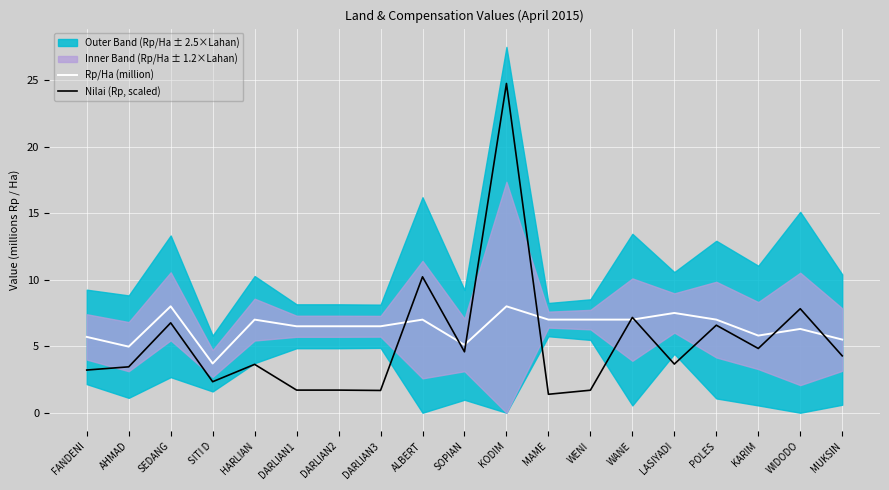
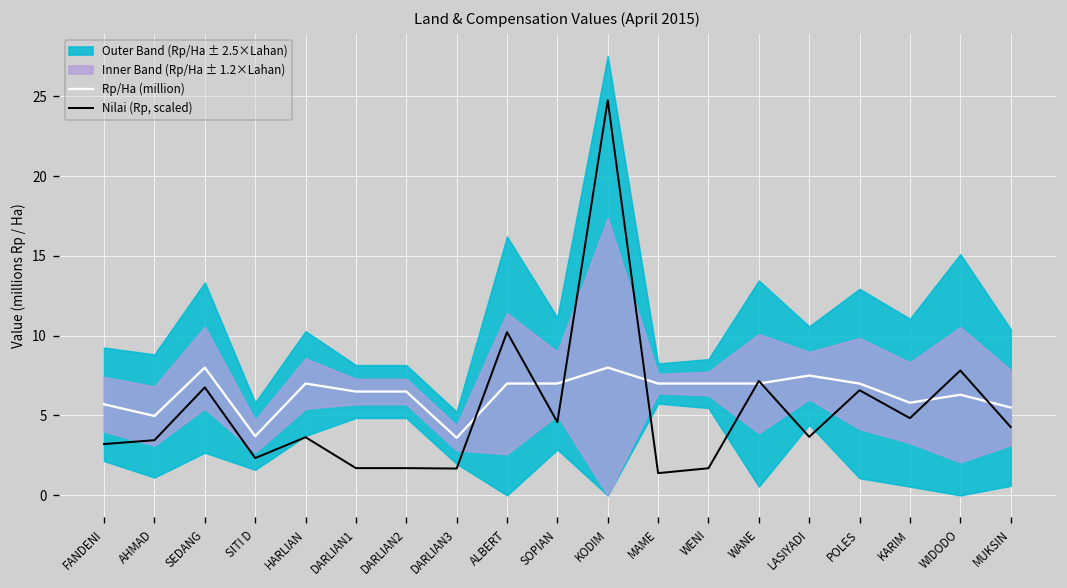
  {
    "Rp/Ha (million)": {
      "FANDENI": 5.7,
      "AHMAD": 5.0,
      "SEDANG": 8.0,
      "SITI D": 3.7,
      "HARLIAN": 7.0,
      "DARLIAN1": 6.5,
      "DARLIAN2": 6.5,
-     "DARLIAN3": 6.5,
+     "DARLIAN3": 3.6,
      "ALBERT": 7.0,
-     "SOPIAN": 5.1,
+     "SOPIAN": 7.0,
      "KODIM": 8.0,
      "MAME": 7.0,
      "WENI": 7.0,
      "LASIYADI": 7.5,
      "POLES": 7.0,
      "KARIM": 5.8,
      "WIDODO": 6.3,
      "MUKSIN": 5.5
    },
    "Outer Band (Rp/Ha ± 2.5×Lahan)": {
      "ALBERT": 16.2,
      "KODIM": 27.5,
      "WIDODO": 15.1
    },
    "Nilai (Rp, scaled)": {
      "FANDENI": 3.2,
      "AHMAD": 3.5,
      "SEDANG": 6.8,
      "SITI D": 2.3,
      "HARLIAN": 3.6,
      "DARLIAN1": 1.7,
      "DARLIAN2": 1.7,
      "DARLIAN3": 1.7,
      "ALBERT": 10.2,
      "SOPIAN": 4.6,
      "KODIM": 24.8,
      "MAME": 1.4,
      "WENI": 1.7,
      "LASIYADI": 3.7,
      "POLES": 6.6,
      "KARIM": 4.8,
      "WIDODO": 7.8,
      "MUKSIN": 4.3
    },
    "Inner Band (Rp/Ha ± 1.2×Lahan)": {
      "KODIM": 17.4
    }
  }
